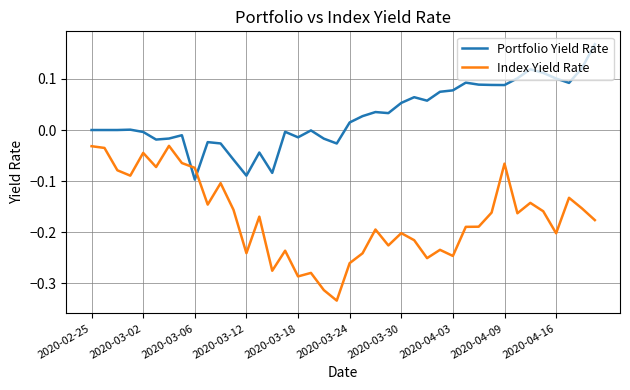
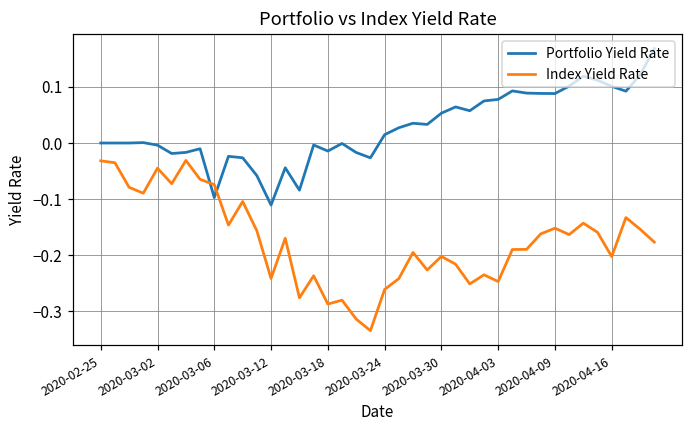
  {
    "Portfolio Yield Rate": {
      "2020-02-25": 0.00,
      "2020-03-02": 0.00,
      "2020-03-06": -0.10,
-     "2020-03-12": -0.09,
+     "2020-03-12": -0.11,
      "2020-03-18": -0.01,
      "2020-03-24": 0.01,
      "2020-03-30": 0.05,
      "2020-04-03": 0.08,
      "2020-04-09": 0.09
    },
    "Index Yield Rate": {
      "2020-02-25": -0.03,
      "2020-03-02": -0.04,
      "2020-03-06": -0.07,
      "2020-03-12": -0.24,
      "2020-03-18": -0.29,
      "2020-03-24": -0.26,
      "2020-03-30": -0.20,
      "2020-04-03": -0.25,
-     "2020-04-09": -0.07,
+     "2020-04-09": -0.15,
      "2020-04-16": -0.20
    }
  }
